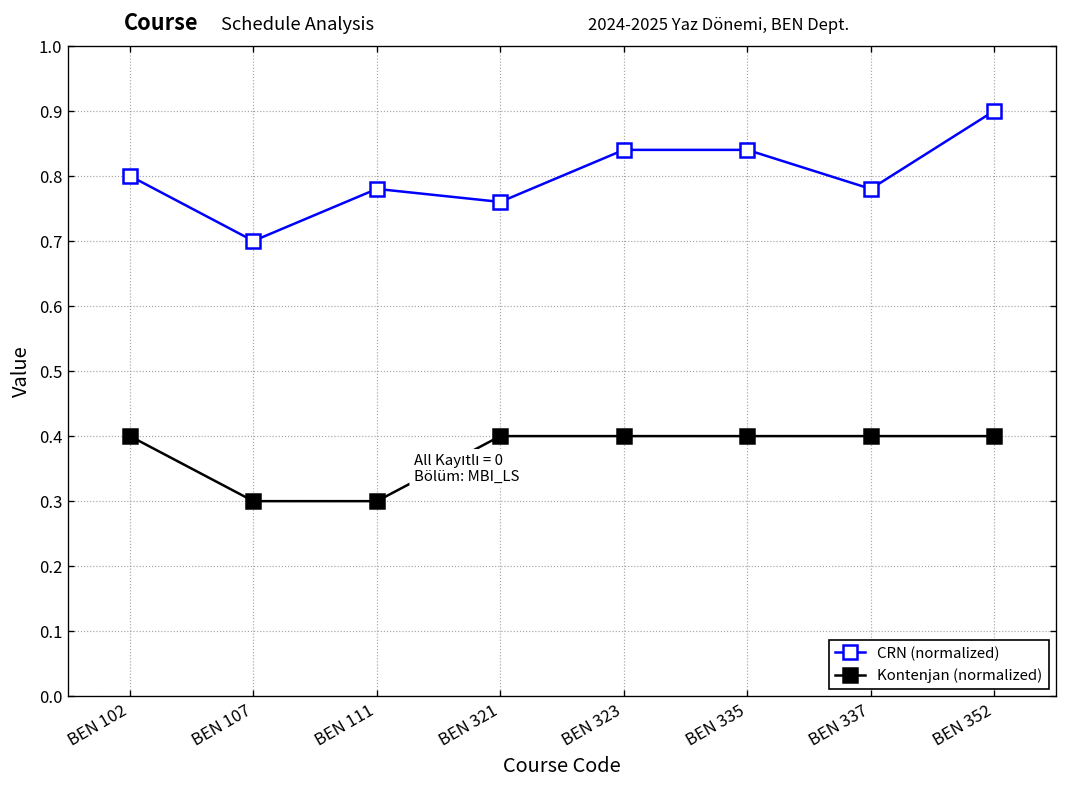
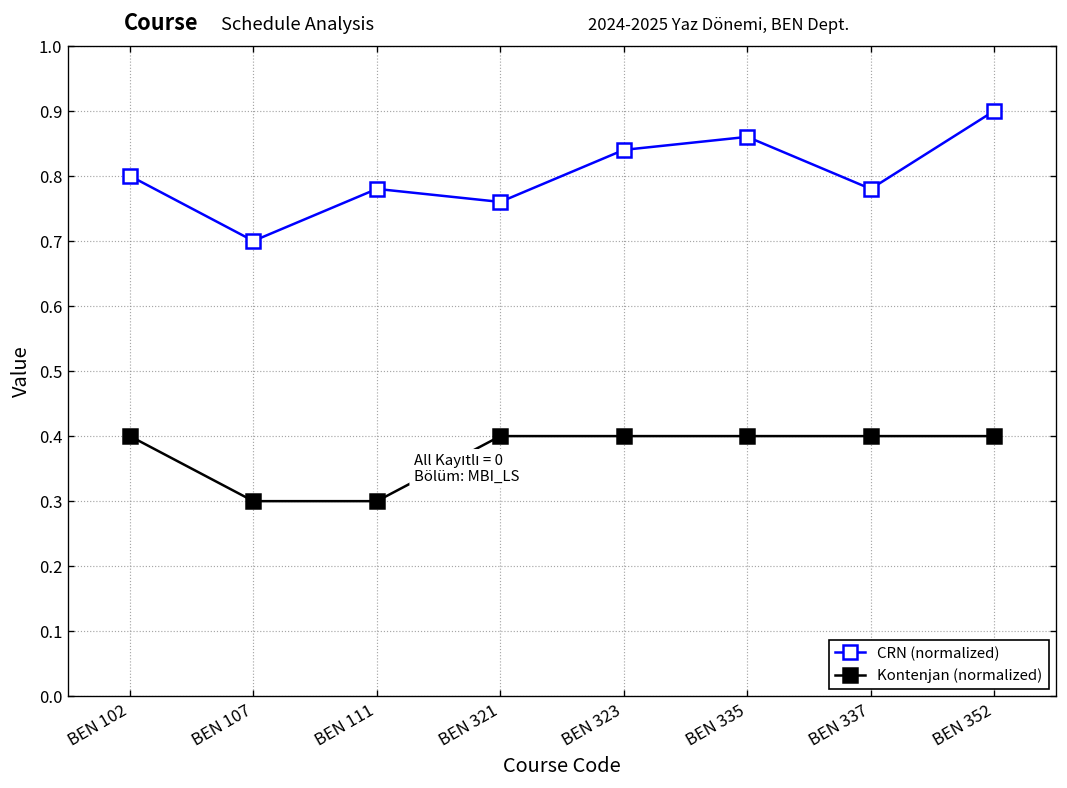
  {
    "CRN (normalized)": {
      "BEN 102": 0.80,
      "BEN 107": 0.70,
      "BEN 111": 0.78,
      "BEN 321": 0.76,
      "BEN 323": 0.84,
-     "BEN 335": 0.84,
+     "BEN 335": 0.86,
      "BEN 337": 0.78,
      "BEN 352": 0.90
    },
    "Kontenjan (normalized)": {
      "BEN 102": 0.40,
      "BEN 107": 0.30,
      "BEN 111": 0.30,
      "BEN 323": 0.40,
      "BEN 335": 0.40,
      "BEN 337": 0.40,
      "BEN 352": 0.40
    }
  }
